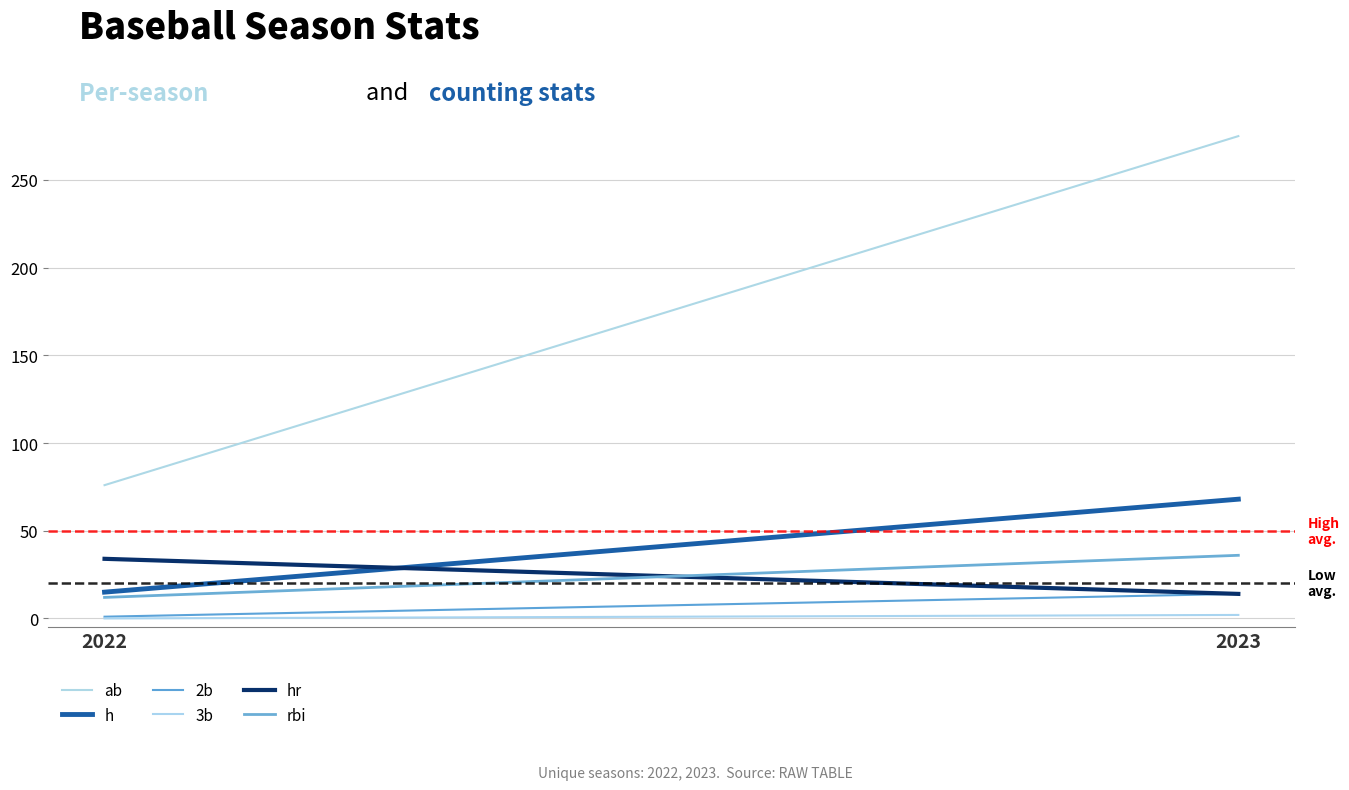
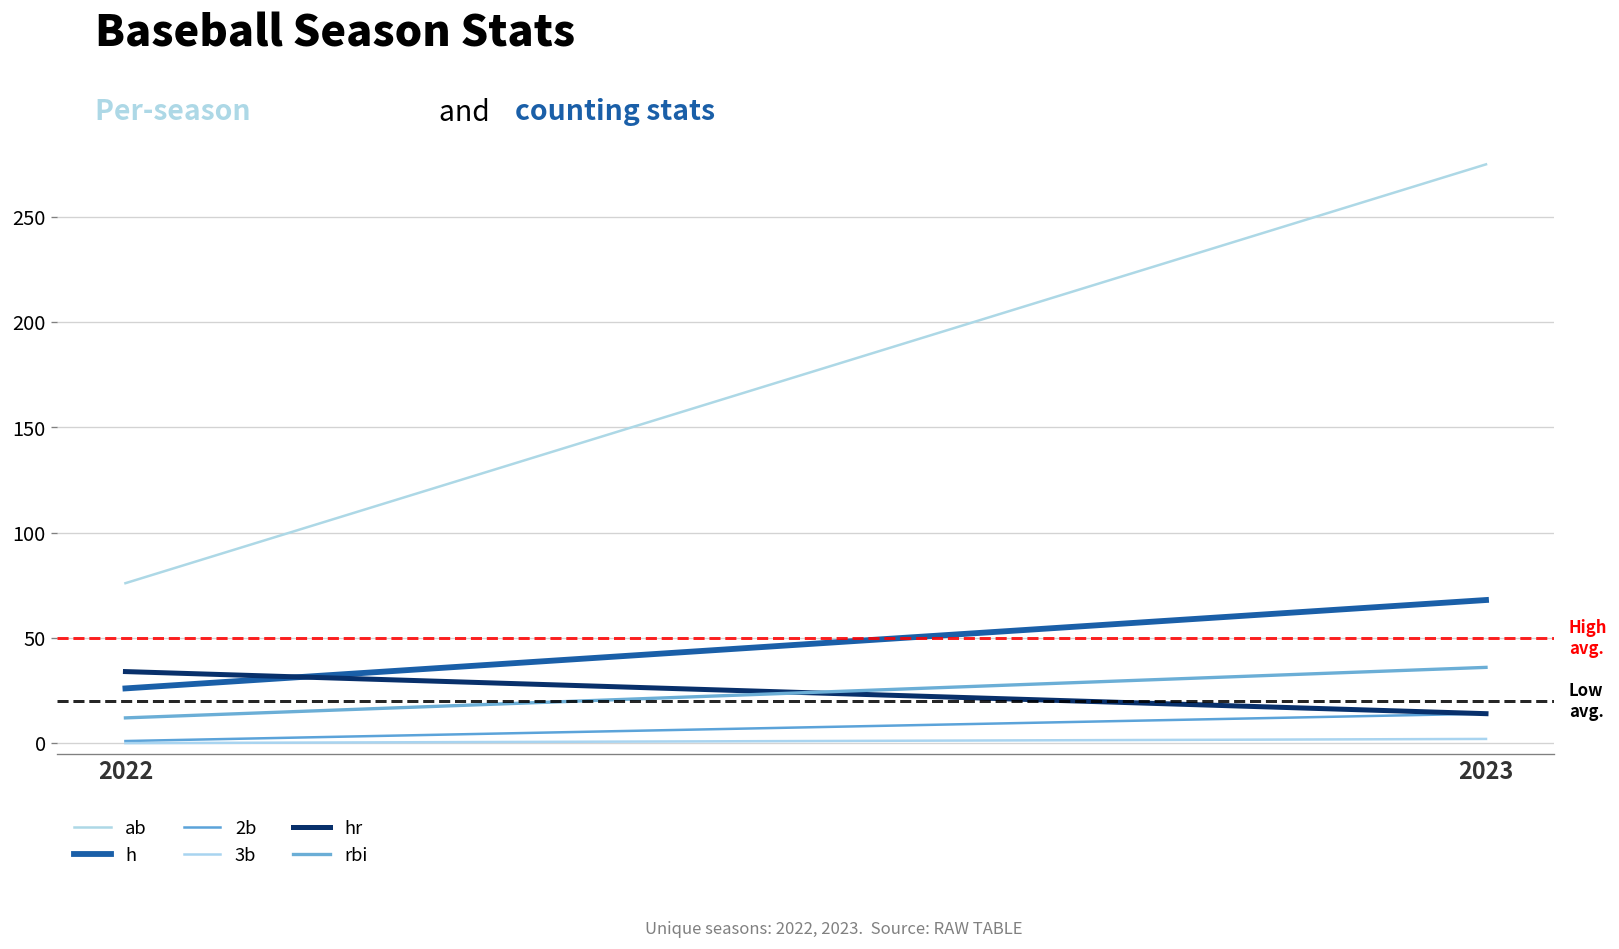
  {
    "h": {
-     "2022": 15,
+     "2022": 26,
      "2023": 68
    },
    "hr": {
      "2022": 34
    }
  }
